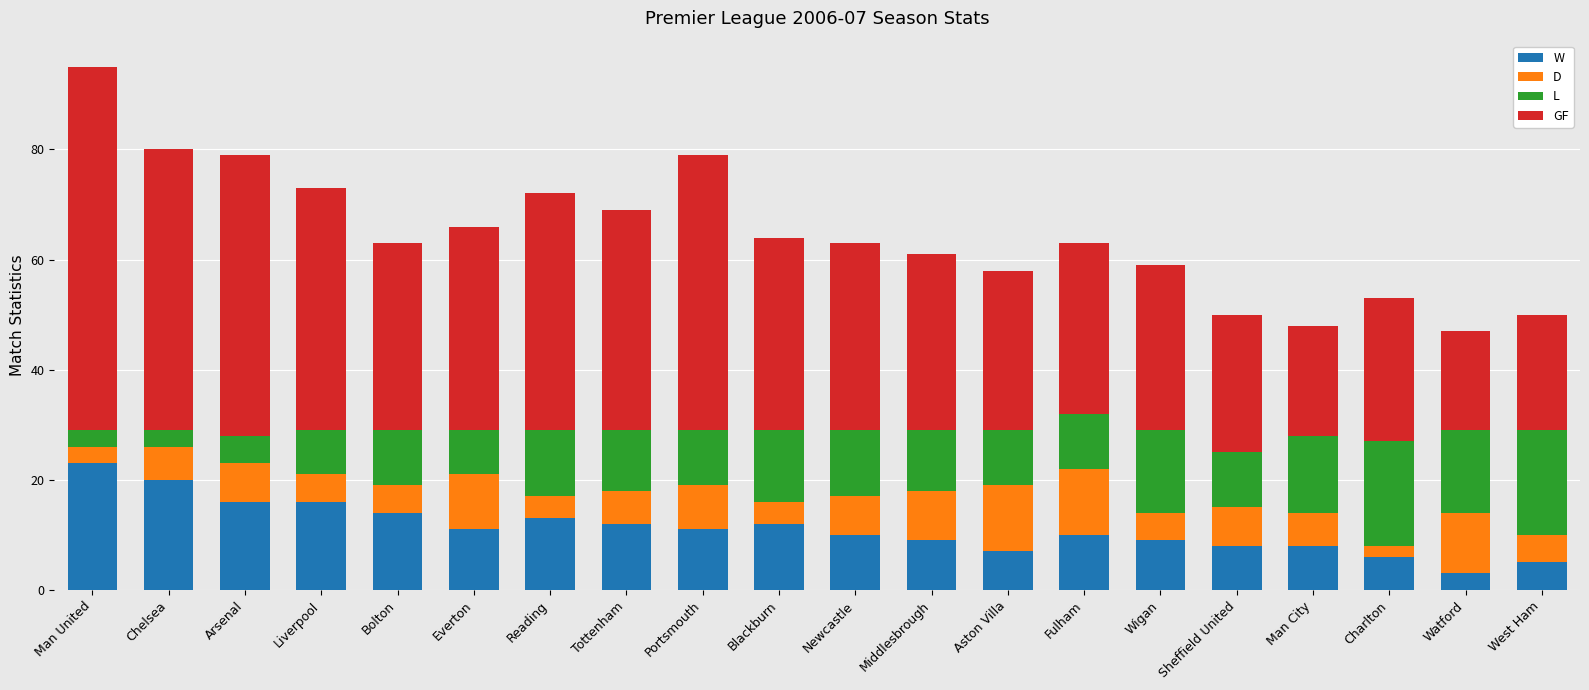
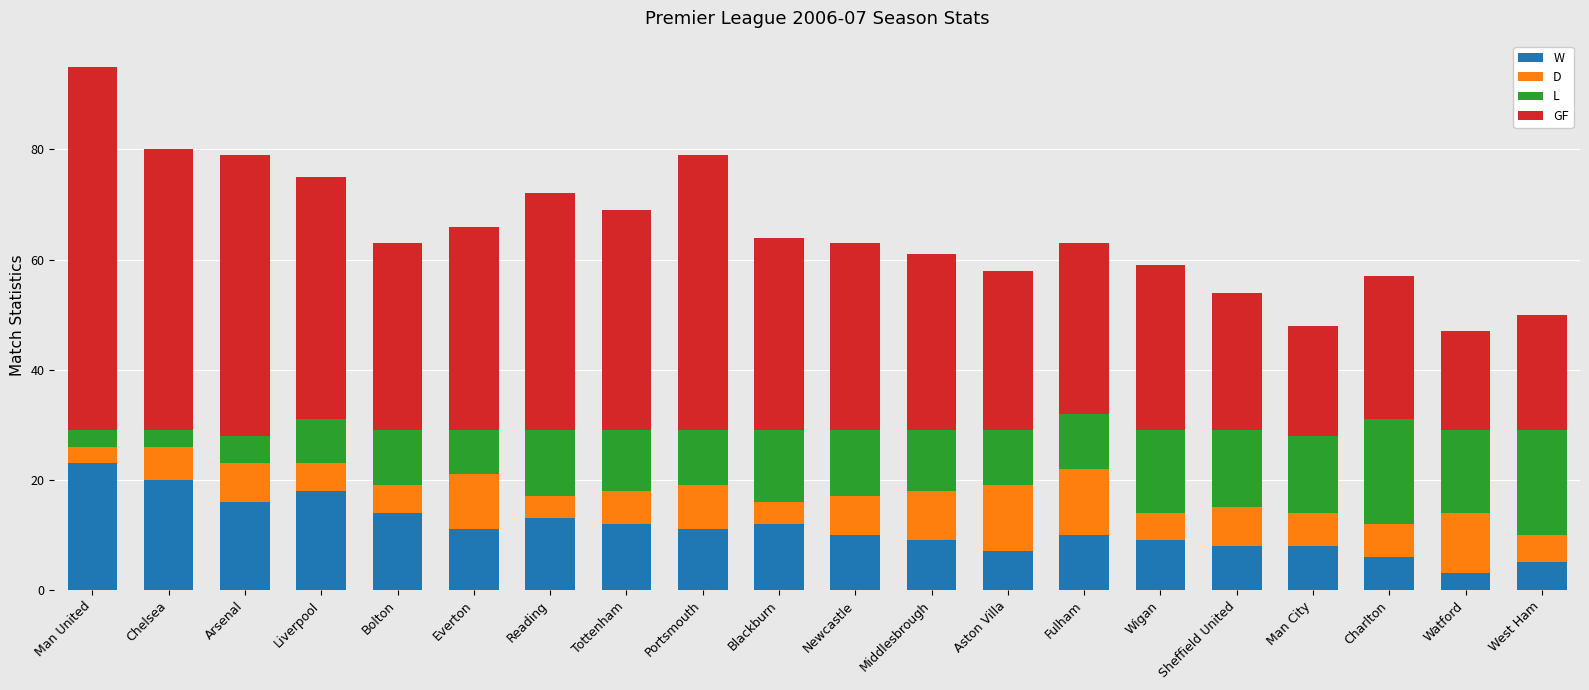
  {
    "W": {
      "Man United": 23,
      "Chelsea": 20,
      "Arsenal": 16,
-     "Liverpool": 16,
+     "Liverpool": 18,
      "Bolton": 14,
      "Everton": 11,
      "Reading": 13,
      "Tottenham": 12,
      "Portsmouth": 11,
      "Blackburn": 12,
      "Newcastle": 10,
      "Middlesbrough": 9,
      "Aston Villa": 7,
      "Fulham": 10,
      "Wigan": 9,
      "Sheffield United": 8,
      "Man City": 8,
      "Charlton": 6,
      "Watford": 3,
      "West Ham": 5
    },
    "D": {
      "Man United": 3,
      "Chelsea": 6,
      "Arsenal": 7,
      "Liverpool": 5,
      "Bolton": 5,
      "Everton": 10,
      "Reading": 4,
      "Tottenham": 6,
      "Portsmouth": 8,
      "Blackburn": 4,
      "Newcastle": 7,
      "Middlesbrough": 9,
      "Aston Villa": 12,
      "Fulham": 12,
      "Wigan": 5,
      "Sheffield United": 7,
      "Man City": 6,
-     "Charlton": 2,
+     "Charlton": 6,
      "Watford": 11,
      "West Ham": 5
    },
    "L": {
      "Man United": 3,
      "Chelsea": 3,
      "Arsenal": 5,
      "Liverpool": 8,
      "Bolton": 10,
      "Everton": 8,
      "Reading": 12,
      "Tottenham": 11,
      "Portsmouth": 10,
      "Blackburn": 13,
      "Newcastle": 12,
      "Middlesbrough": 11,
      "Aston Villa": 10,
      "Fulham": 10,
      "Wigan": 15,
-     "Sheffield United": 10,
+     "Sheffield United": 14,
      "Man City": 14,
      "Charlton": 19,
      "Watford": 15,
      "West Ham": 19
    },
    "GF": {
      "Man United": 66,
      "Chelsea": 51,
      "Arsenal": 51,
      "Liverpool": 44,
      "Bolton": 34,
      "Everton": 37,
      "Reading": 43,
      "Tottenham": 40,
      "Portsmouth": 50,
      "Blackburn": 35,
      "Newcastle": 34,
      "Middlesbrough": 32,
      "Aston Villa": 29,
      "Fulham": 31,
      "Wigan": 30,
      "Sheffield United": 25,
      "Man City": 20,
      "Charlton": 26,
      "Watford": 18,
      "West Ham": 21
    }
  }
